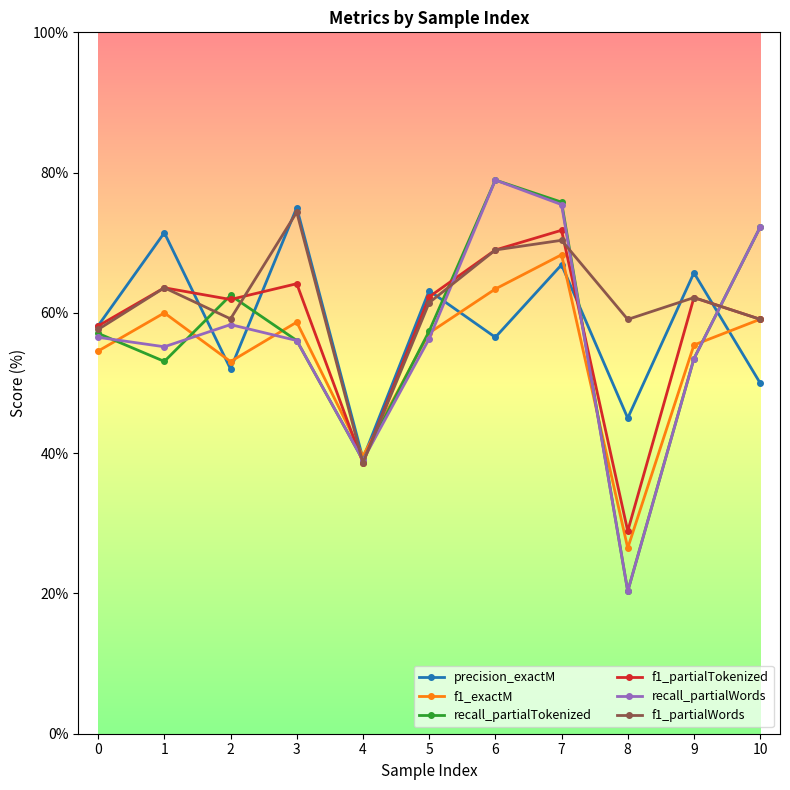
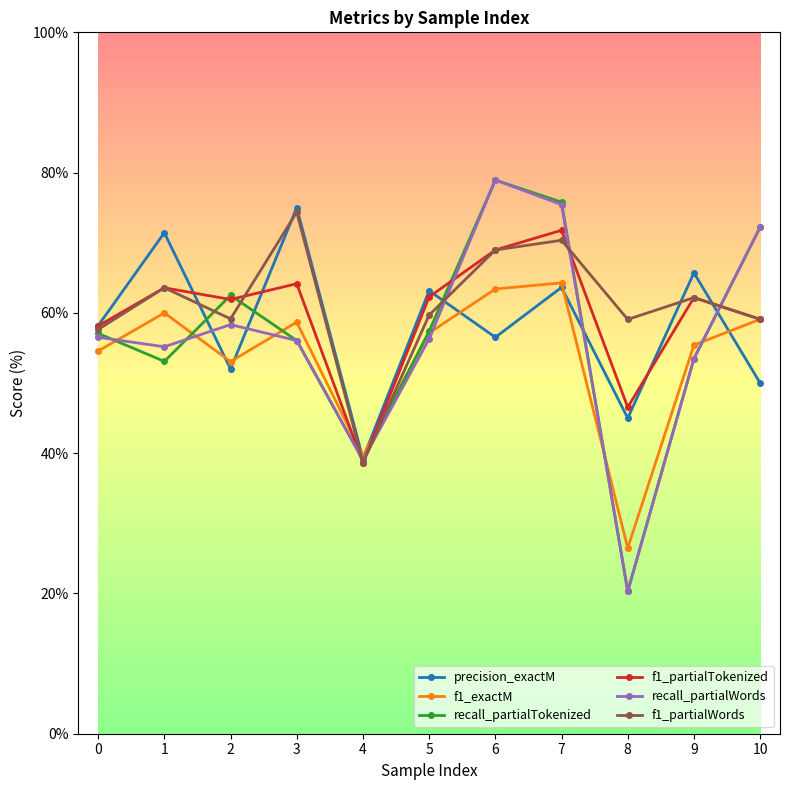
  {
    "precision_exactM": {
      "1": "71%",
      "2": "52%",
      "3": "75%",
      "5": "63%",
      "6": "57%",
-     "7": "67%",
+     "7": "64%",
      "8": "45%",
      "9": "66%",
      "10": "50%"
    },
    "f1_exactM": {
      "0": "55%",
      "1": "60%",
      "2": "53%",
      "3": "59%",
      "4": "40%",
      "6": "63%",
-     "7": "68%",
+     "7": "64%",
      "8": "26%",
      "9": "55%"
    },
    "recall_partialTokenized": {
      "0": "57%",
      "1": "53%",
      "2": "63%"
    },
    "f1_partialTokenized": {
      "2": "62%",
      "3": "64%",
      "5": "62%",
      "7": "72%",
-     "8": "29%"
+     "8": "47%"
    },
    "recall_partialWords": {
      "0": "57%",
      "1": "55%",
      "2": "58%",
      "5": "56%"
    },
    "f1_partialWords": {
      "0": "58%",
      "2": "59%",
      "3": "74%",
-     "5": "61%",
+     "5": "60%",
      "7": "70%",
      "8": "59%"
    }
  }
